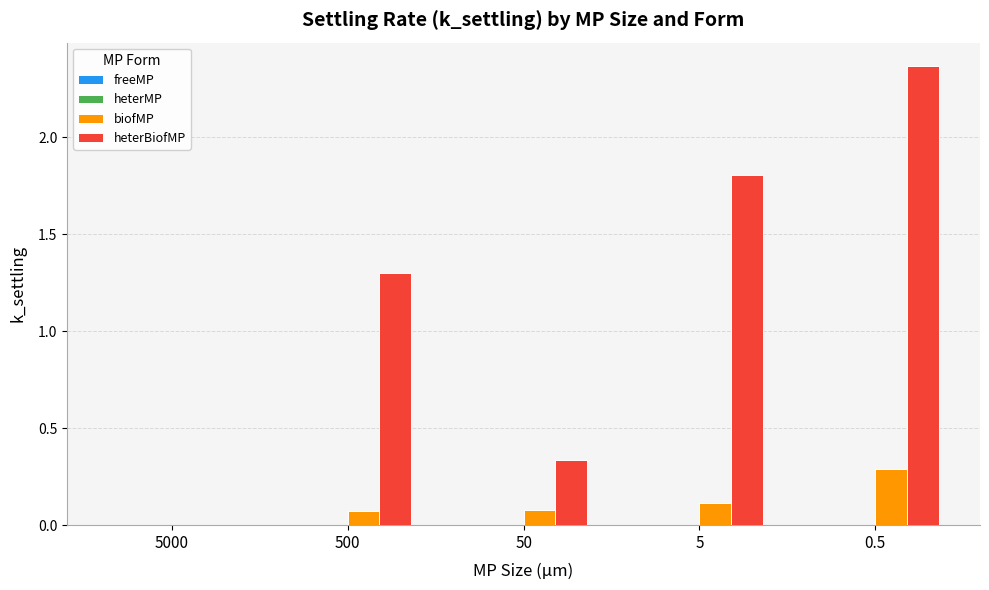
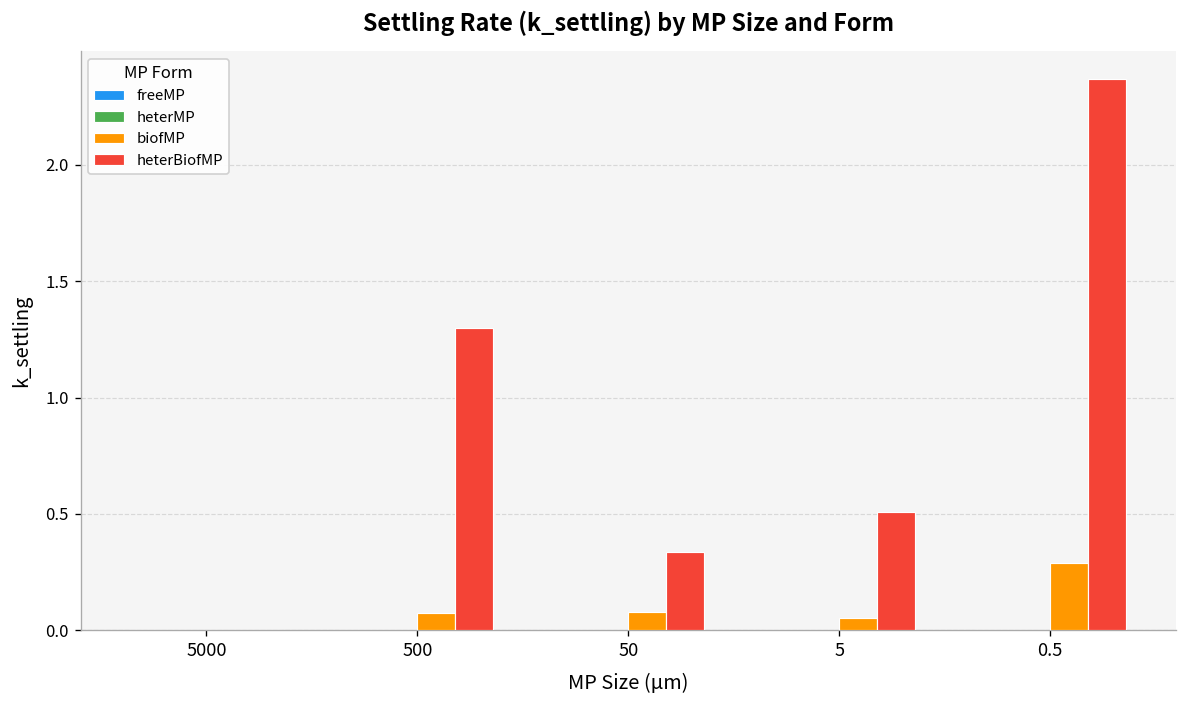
  {
    "freeMP": {
      "5000": 0.00,
      "500": 0.00,
      "50": 0.00,
      "5": 0.00,
      "0.5": 0.00
    },
    "heterMP": {
      "5000": 0.00,
      "500": 0.00,
      "50": 0.00,
      "5": 0.00
    },
    "biofMP": {
      "5000": 0.00,
      "500": 0.08,
      "50": 0.08,
-     "5": 0.11,
+     "5": 0.05,
      "0.5": 0.29
    },
    "heterBiofMP": {
      "5000": 0.00,
      "500": 1.30,
      "50": 0.34,
-     "5": 1.81,
+     "5": 0.51,
      "0.5": 2.37
    }
  }
